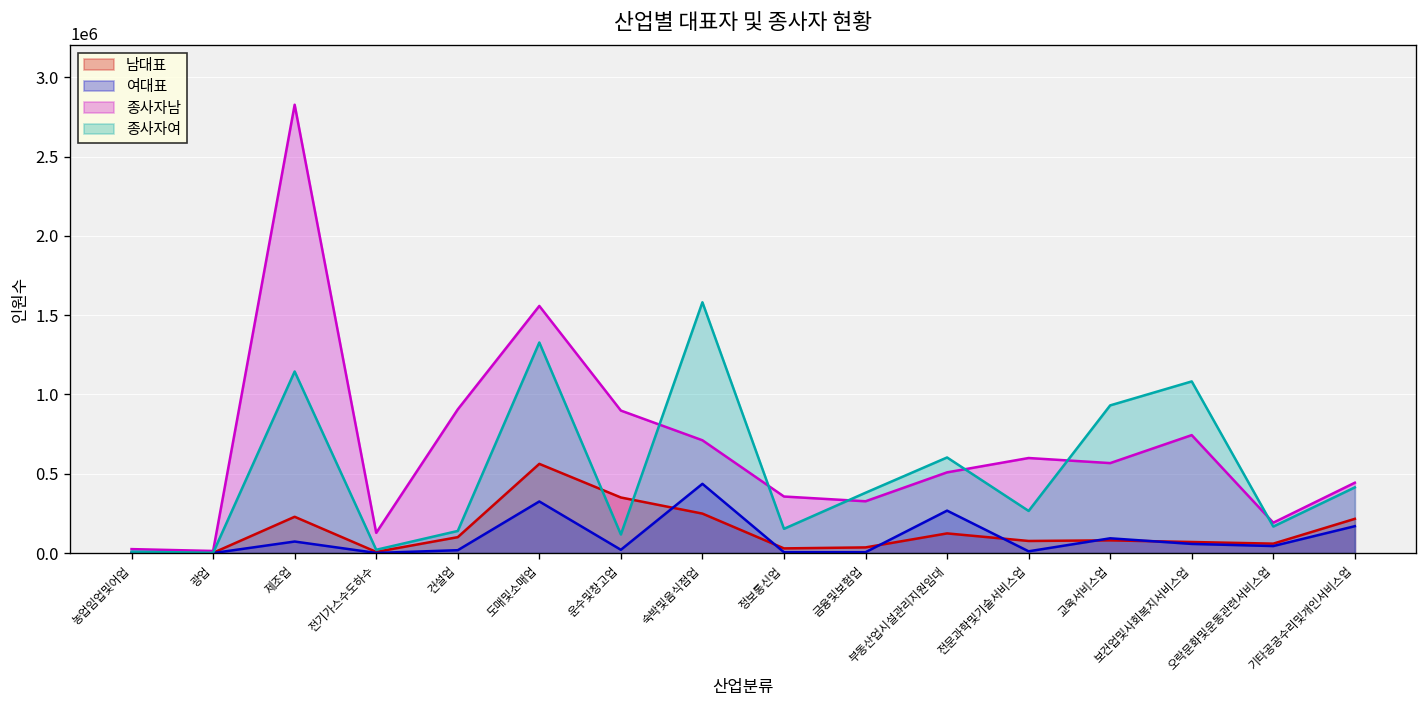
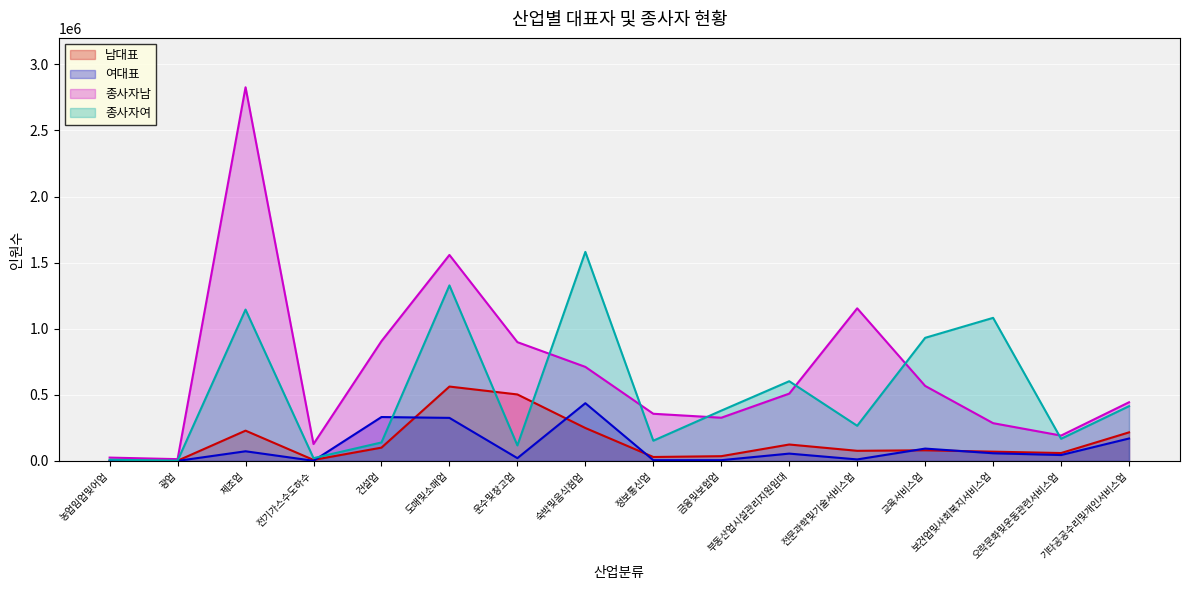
  {
    "남대표": {
      "제조업": 230000,
      "건설업": 100000,
      "도매및소매업": 560000,
-     "운수및창고업": 350000,
+     "운수및창고업": 500000,
      "숙박및음식점업": 250000,
      "정보통신업": 30000,
      "금융및보험업": 40000,
      "부동산업시설관리지원임대": 120000,
      "전문과학및기술서비스업": 80000,
      "기타공공수리및개인서비스업": 220000
    },
    "여대표": {
      "제조업": 70000,
-     "건설업": 20000,
+     "건설업": 330000,
      "도매및소매업": 330000,
      "운수및창고업": 20000,
      "숙박및음식점업": 440000,
      "정보통신업": 10000,
      "금융및보험업": 10000,
-     "부동산업시설관리지원임대": 270000,
+     "부동산업시설관리지원임대": 60000,
      "전문과학및기술서비스업": 10000,
      "기타공공수리및개인서비스업": 170000
    },
    "종사자남": {
      "제조업": 2830000,
      "전기가스수도하수": 130000,
      "건설업": 910000,
      "도매및소매업": 1560000,
      "운수및창고업": 900000,
      "숙박및음식점업": 710000,
      "정보통신업": 360000,
      "금융및보험업": 330000,
      "부동산업시설관리지원임대": 510000,
-     "전문과학및기술서비스업": 600000,
+     "전문과학및기술서비스업": 1150000,
      "교육서비스업": 570000,
-     "보건업및사회복지서비스업": 740000,
+     "보건업및사회복지서비스업": 290000,
      "오락문화및운동관련서비스업": 190000,
      "기타공공수리및개인서비스업": 440000
    },
    "종사자여": {
      "제조업": 1140000,
      "건설업": 140000,
      "도매및소매업": 1330000,
      "운수및창고업": 120000,
      "숙박및음식점업": 1580000,
      "정보통신업": 150000,
      "금융및보험업": 380000,
      "부동산업시설관리지원임대": 600000,
      "전문과학및기술서비스업": 270000,
      "교육서비스업": 930000,
      "보건업및사회복지서비스업": 1080000,
      "오락문화및운동관련서비스업": 170000,
      "기타공공수리및개인서비스업": 410000
    }
  }
